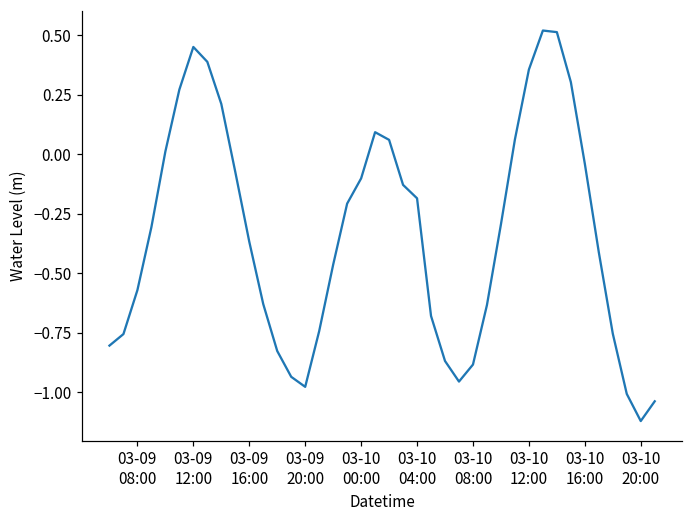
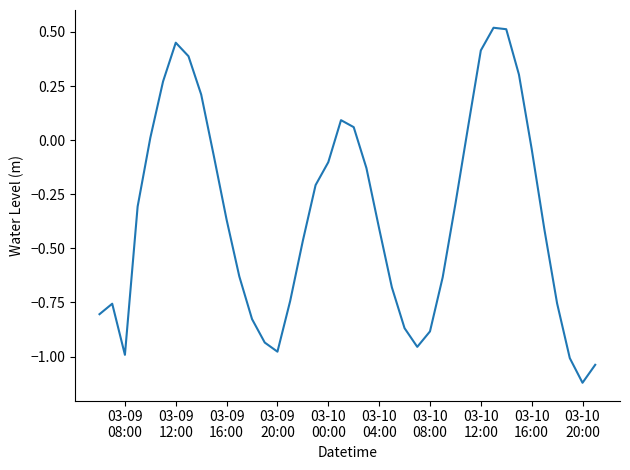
  {
-   "03-09 08:00": -0.57,
+   "03-09 08:00": -0.99,
    "03-09 12:00": 0.45,
    "03-09 16:00": -0.37,
    "03-09 20:00": -0.98,
    "03-10 00:00": -0.10,
-   "03-10 04:00": -0.19,
+   "03-10 04:00": -0.41,
    "03-10 08:00": -0.88,
-   "03-10 12:00": 0.36,
+   "03-10 12:00": 0.41,
    "03-10 16:00": -0.04,
    "03-10 20:00": -1.12
  }
